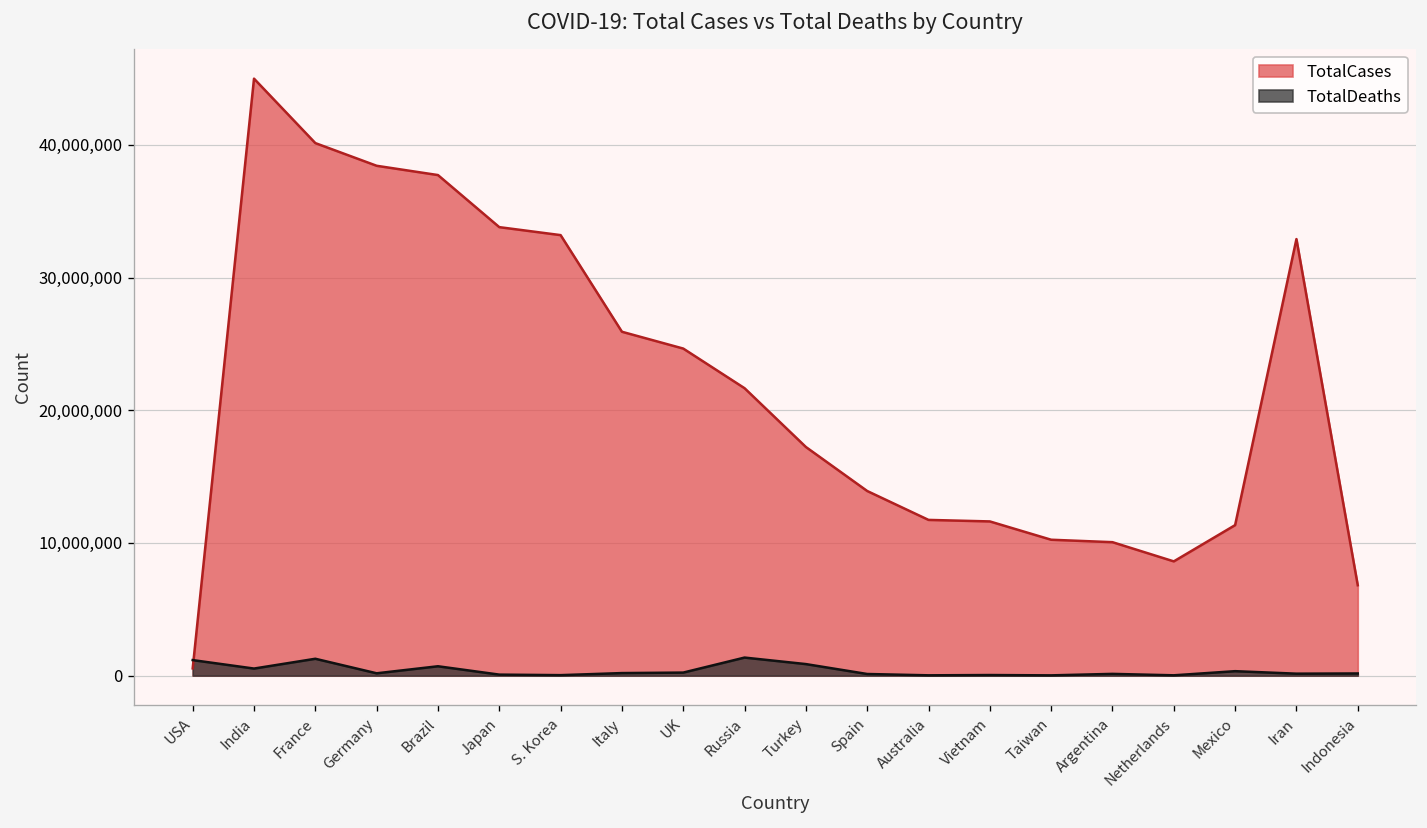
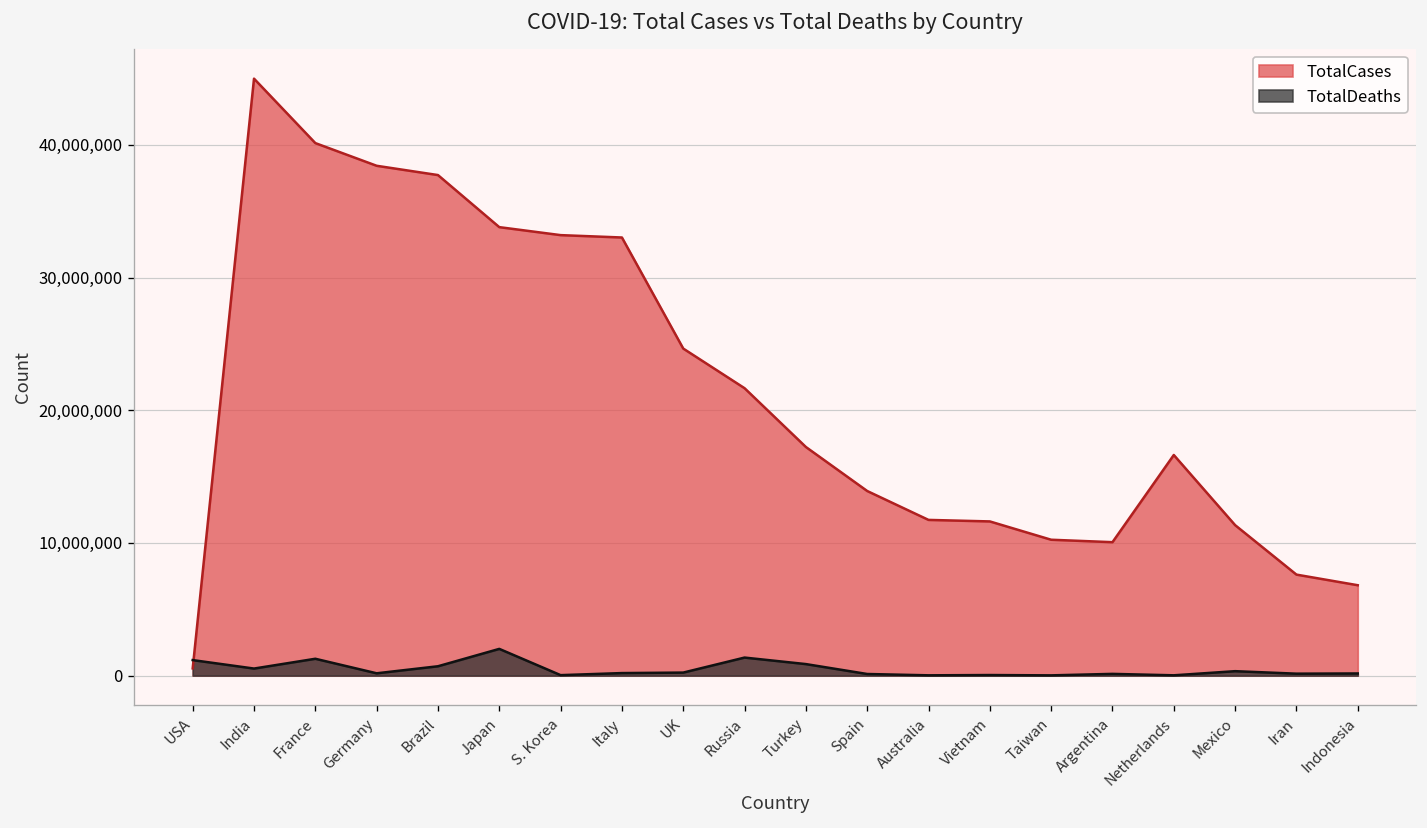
  {
    "TotalCases": {
      "USA": "500,000",
      "India": "45,000,000",
      "France": "40,100,000",
      "Germany": "38,400,000",
      "Brazil": "37,700,000",
      "Japan": "33,800,000",
      "S. Korea": "33,200,000",
-     "Italy": "25,900,000",
+     "Italy": "33,000,000",
      "UK": "24,700,000",
      "Russia": "21,700,000",
      "Turkey": "17,200,000",
      "Spain": "13,900,000",
      "Australia": "11,700,000",
      "Vietnam": "11,600,000",
      "Taiwan": "10,200,000",
      "Argentina": "10,100,000",
-     "Netherlands": "8,600,000",
+     "Netherlands": "16,600,000",
      "Mexico": "11,300,000",
-     "Iran": "32,900,000",
+     "Iran": "7,600,000",
      "Indonesia": "6,800,000"
    },
    "TotalDeaths": {
      "USA": "1,200,000",
      "India": "500,000",
      "France": "1,300,000",
      "Germany": "200,000",
      "Brazil": "700,000",
-     "Japan": "100,000",
+     "Japan": "2,000,000",
      "S. Korea": "0",
      "Italy": "200,000",
      "UK": "200,000",
      "Russia": "1,400,000",
      "Turkey": "900,000",
      "Spain": "100,000",
      "Australia": "0",
      "Vietnam": "0",
      "Taiwan": "0",
      "Argentina": "100,000",
      "Netherlands": "0",
      "Mexico": "300,000",
      "Iran": "100,000",
      "Indonesia": "200,000"
    }
  }
